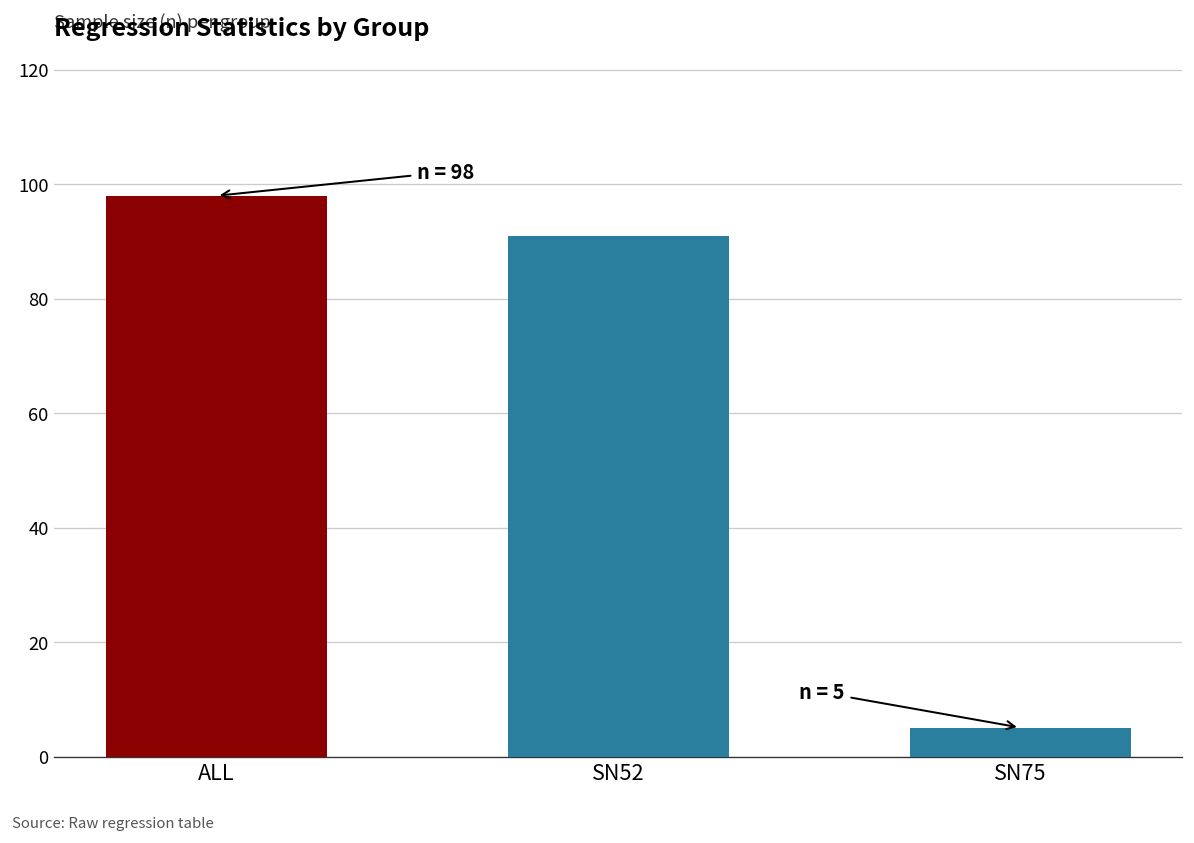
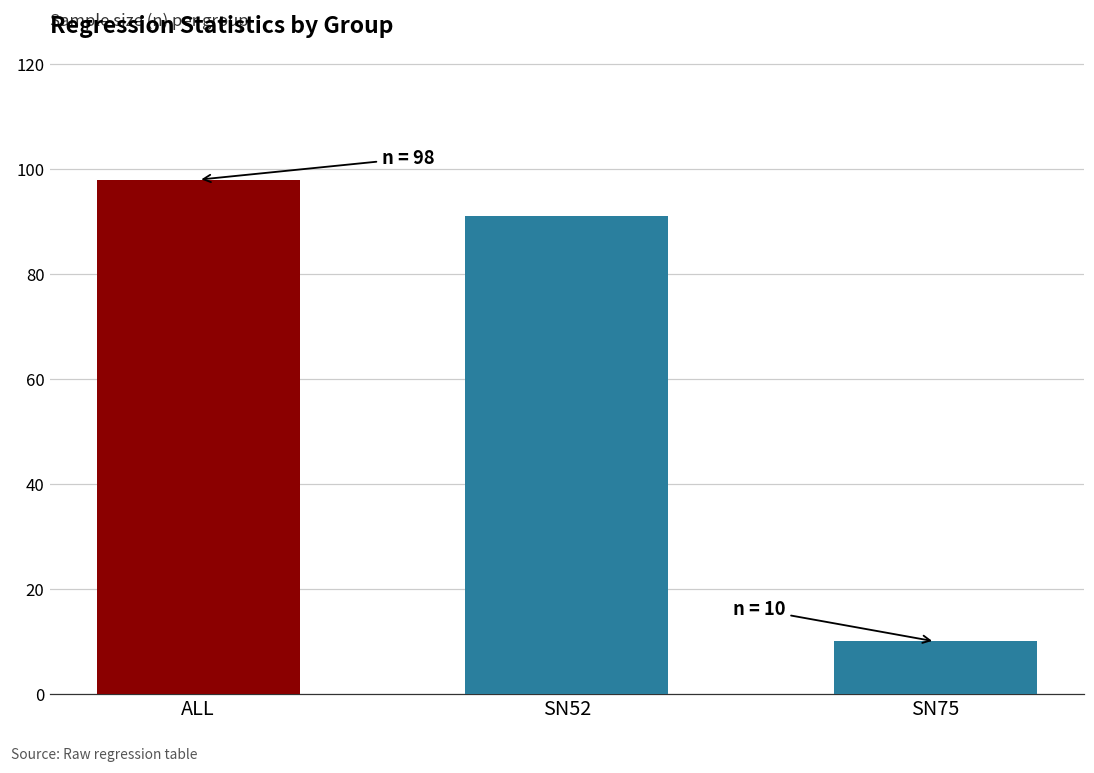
  {
    "ALL": 98,
-   "SN75": 5
+   "SN75": 10
  }
